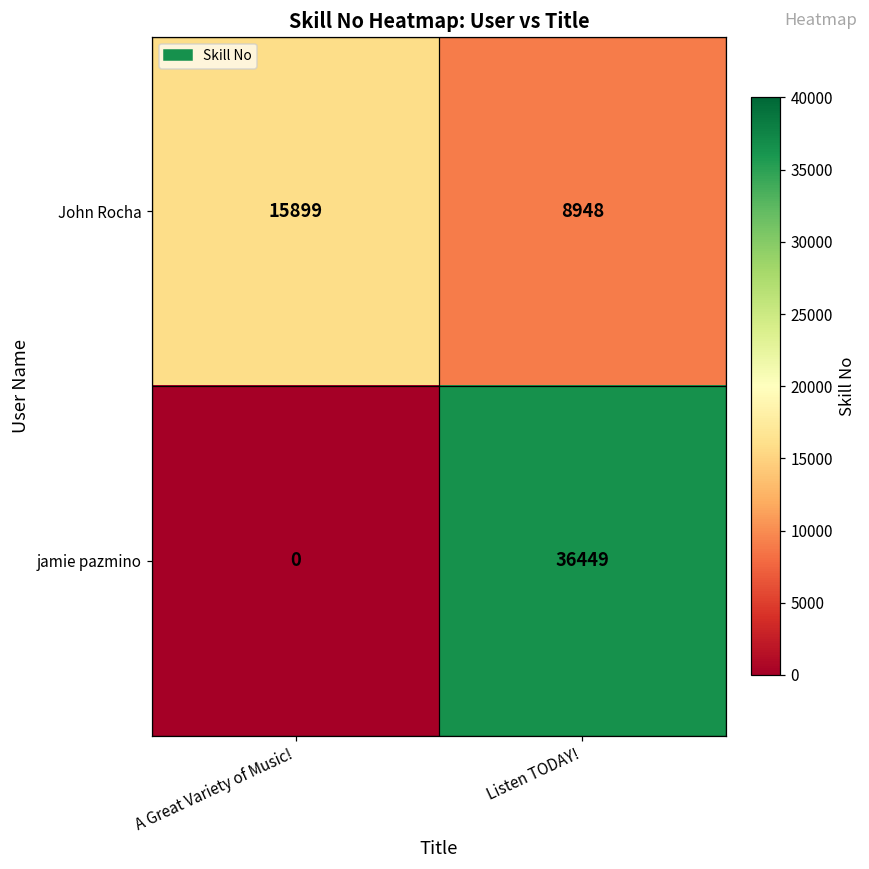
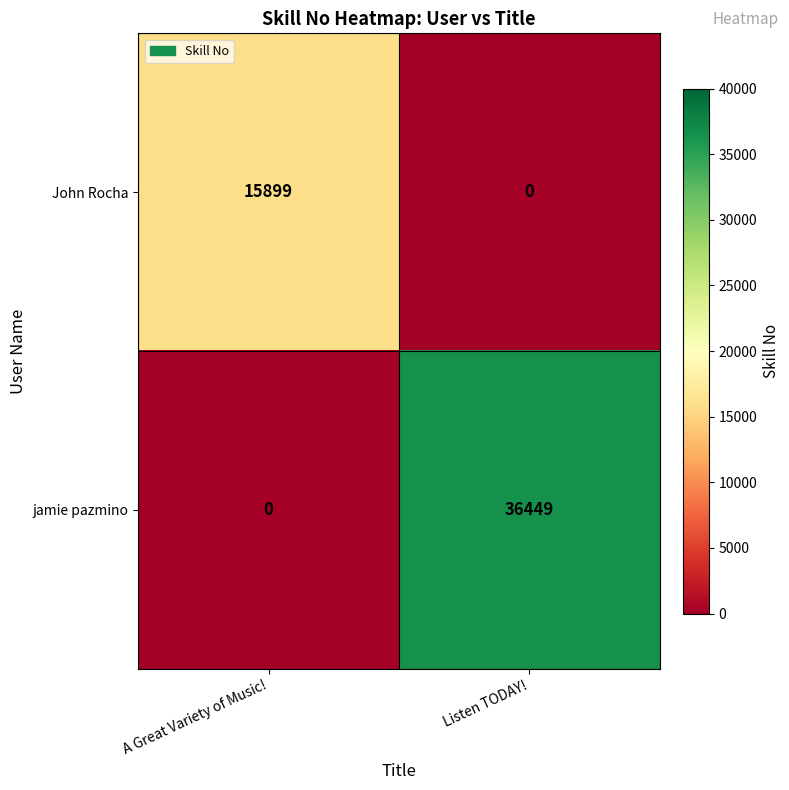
  {
    "John Rocha": {
      "A Great Variety of Music!": 15899,
-     "Listen TODAY!": 8948
+     "Listen TODAY!": 0
    },
    "jamie pazmino": {
      "A Great Variety of Music!": 0,
      "Listen TODAY!": 36449
    }
  }
